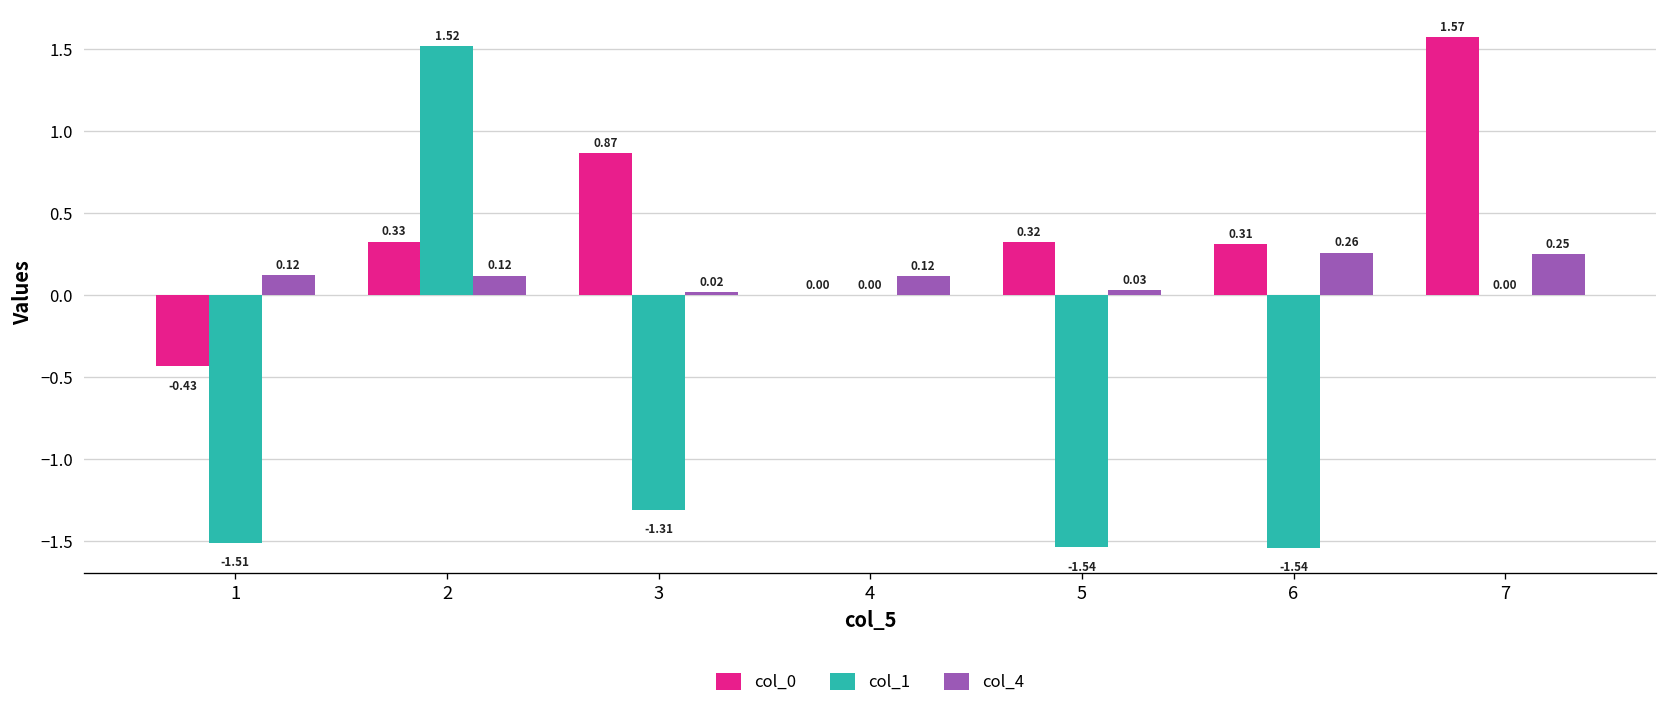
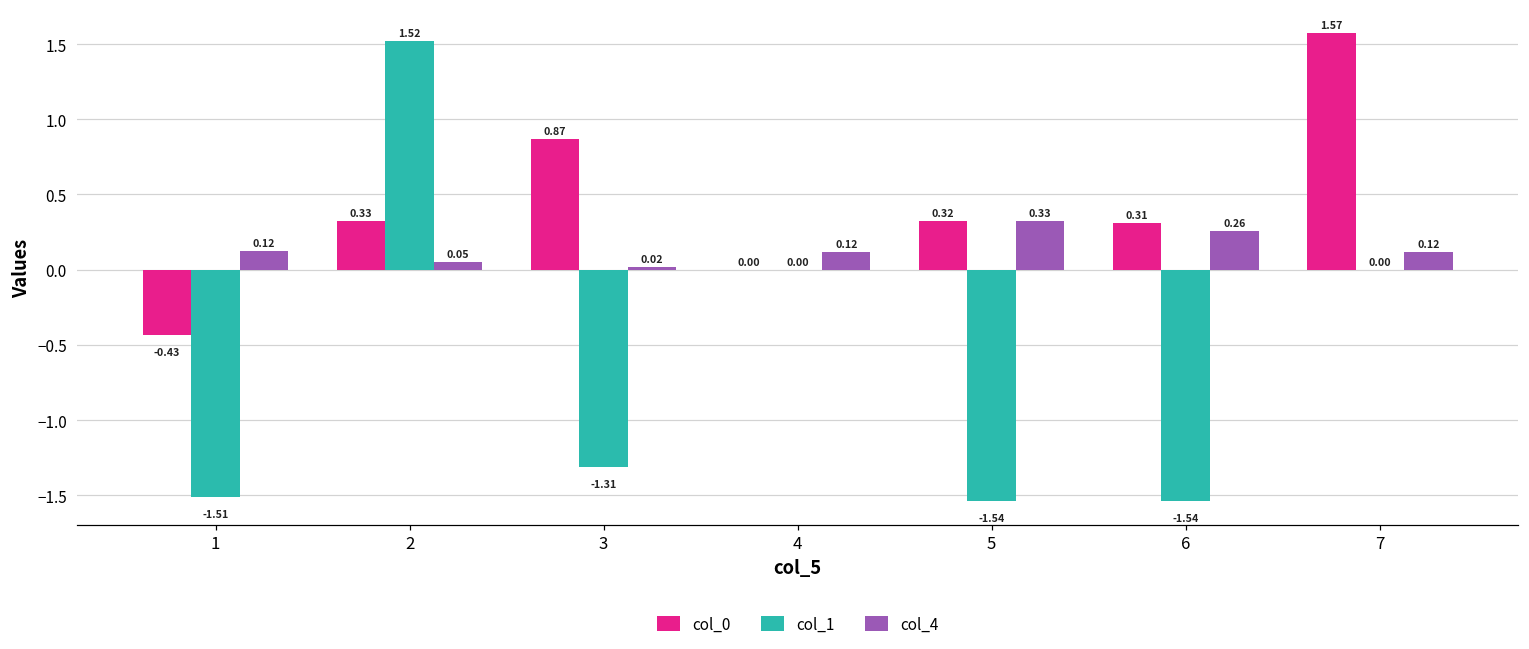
  {
    "col_0": {
      "1": -0.43,
      "2": 0.33,
      "3": 0.87,
      "4": 0.00,
      "5": 0.32,
      "6": 0.31,
      "7": 1.57
    },
    "col_1": {
      "1": -1.51,
      "2": 1.52,
      "3": -1.31,
      "4": 0.00,
      "5": -1.54,
      "6": -1.54,
      "7": 0.00
    },
    "col_4": {
      "1": 0.12,
-     "2": 0.12,
+     "2": 0.05,
      "3": 0.02,
      "4": 0.12,
-     "5": 0.03,
+     "5": 0.33,
      "6": 0.26,
-     "7": 0.25
+     "7": 0.12
    }
  }
